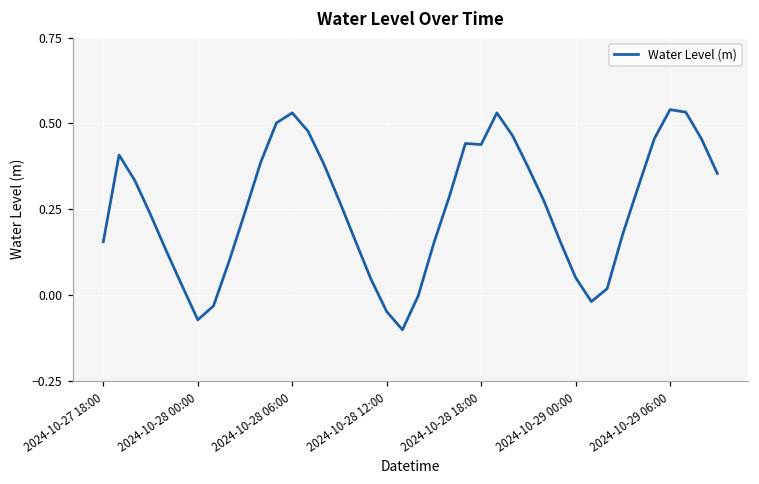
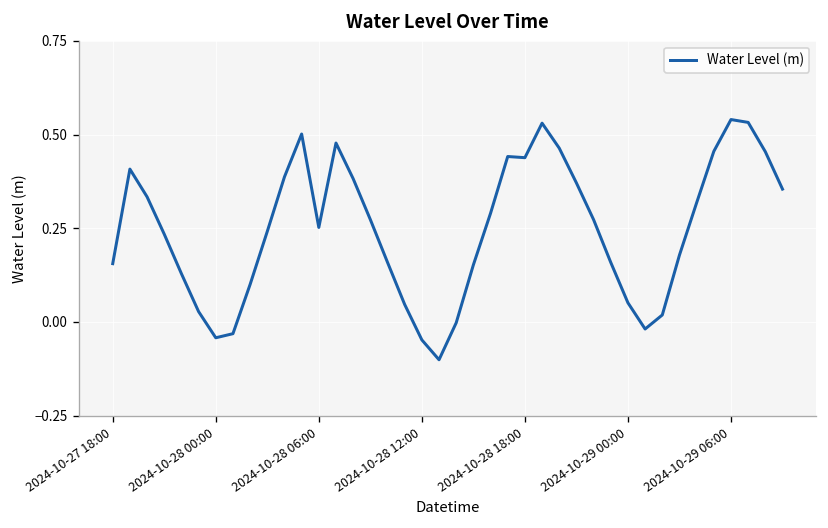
  {
    "2024-10-27 18:00": 0.16,
-   "2024-10-28 00:00": -0.07,
-   "2024-10-28 06:00": 0.53,
+   "2024-10-28 00:00": -0.04,
+   "2024-10-28 06:00": 0.25,
    "2024-10-28 12:00": -0.05,
    "2024-10-28 18:00": 0.44,
    "2024-10-29 00:00": 0.05,
    "2024-10-29 06:00": 0.54
  }
